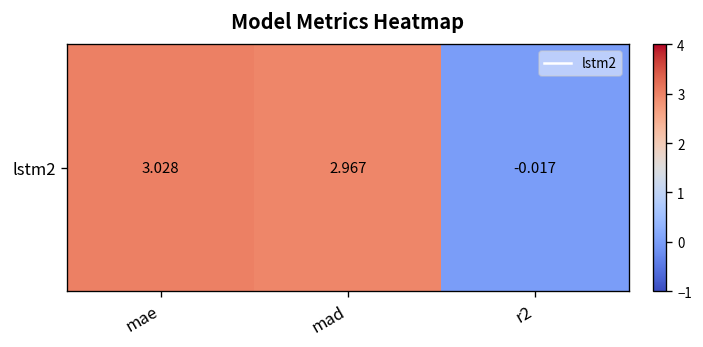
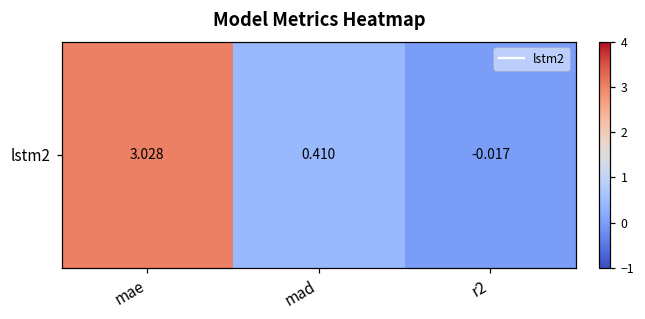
  {
    "lstm2": {
      "mae": 3.028,
-     "mad": 2.967,
+     "mad": 0.410,
      "r2": -0.017
    }
  }
